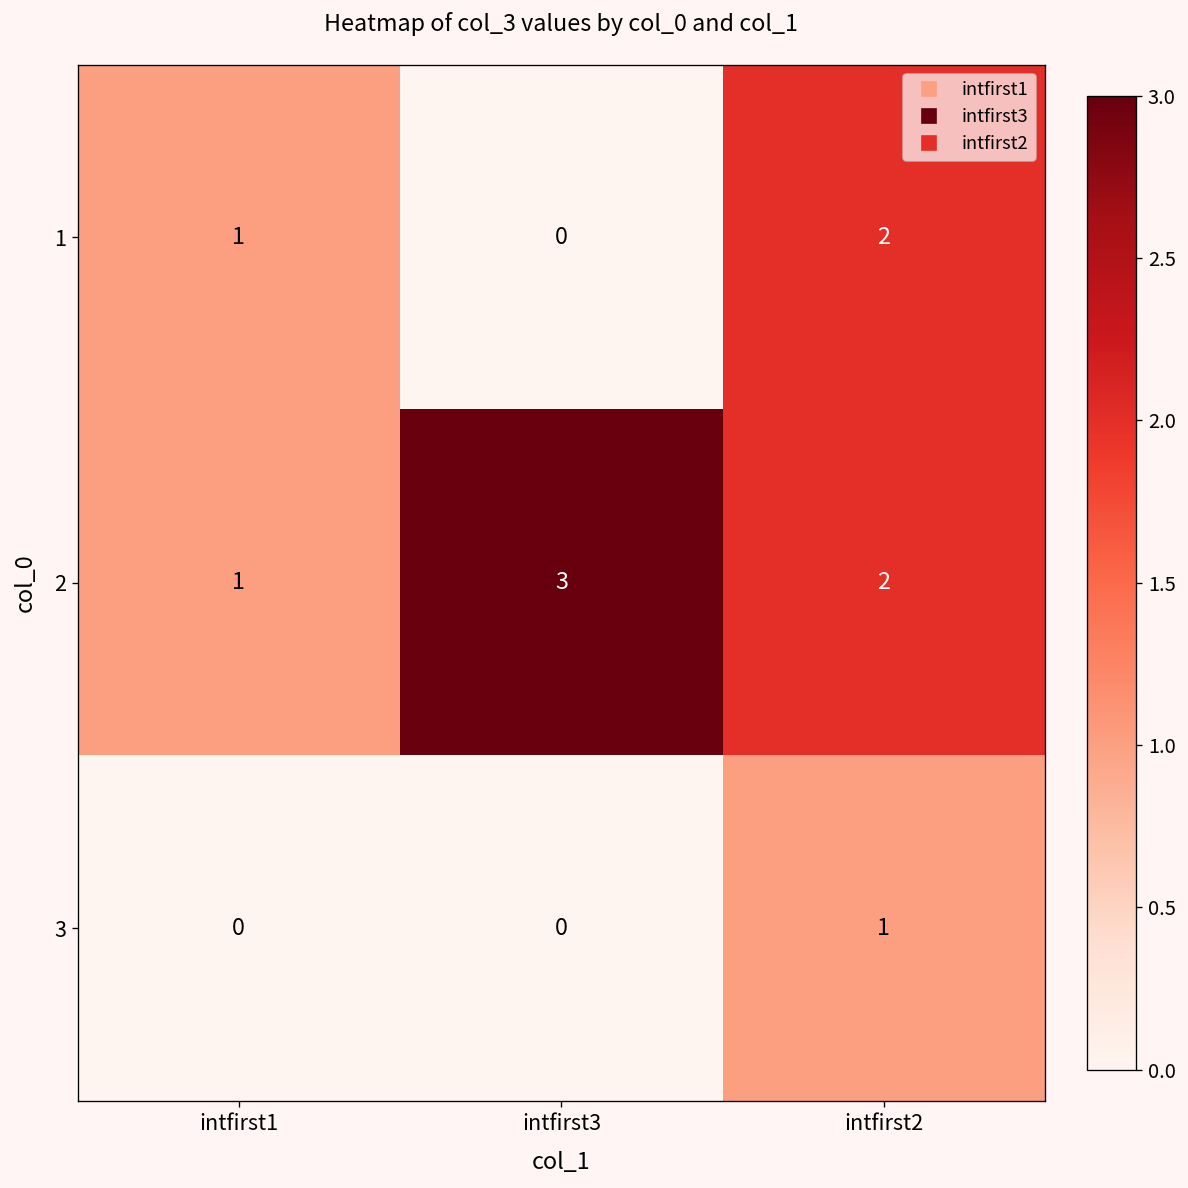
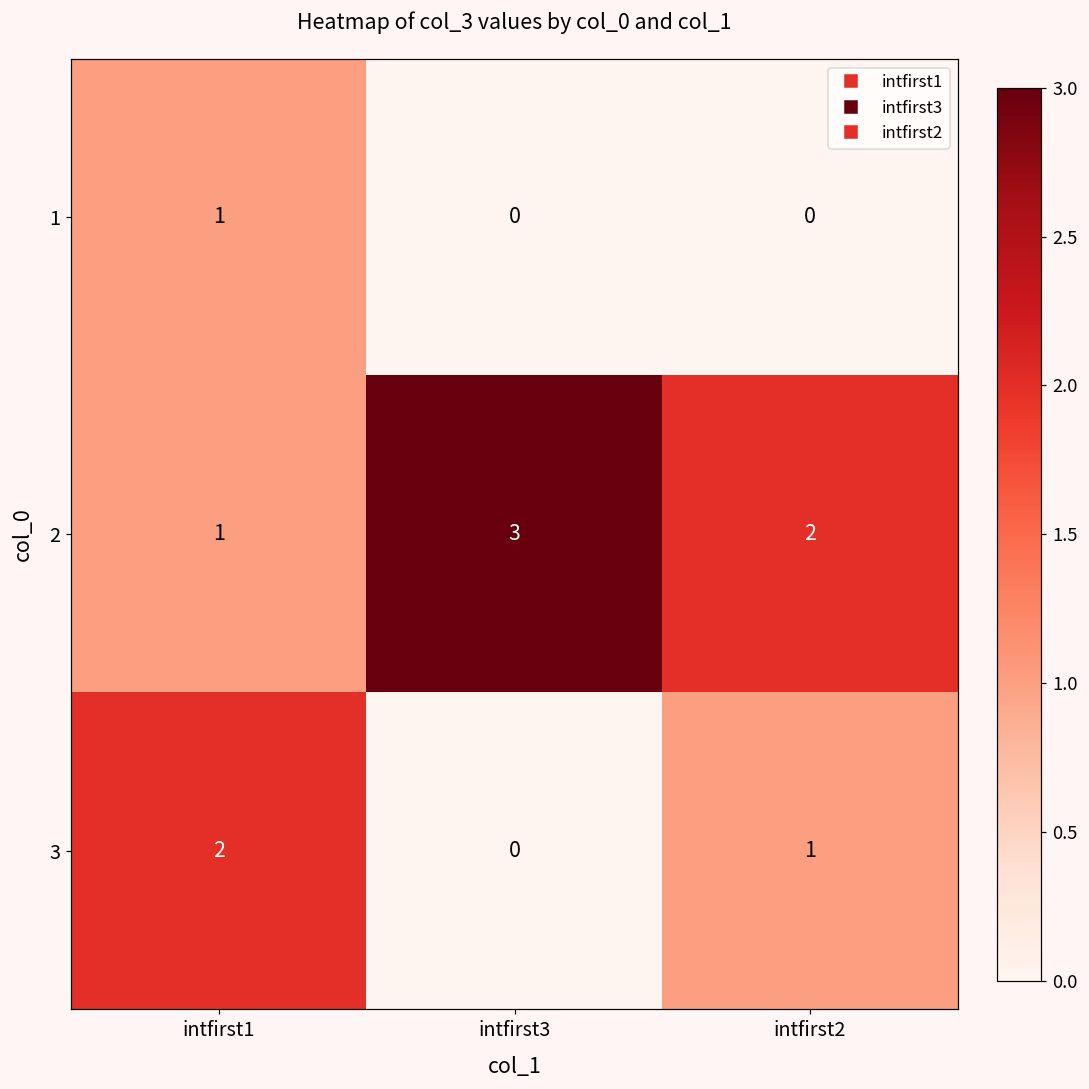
  {
    "1": {
      "intfirst1": 1,
      "intfirst3": 0,
-     "intfirst2": 2
+     "intfirst2": 0
    },
    "2": {
      "intfirst1": 1,
      "intfirst3": 3,
      "intfirst2": 2
    },
    "3": {
-     "intfirst1": 0,
+     "intfirst1": 2,
      "intfirst3": 0,
      "intfirst2": 1
    }
  }
